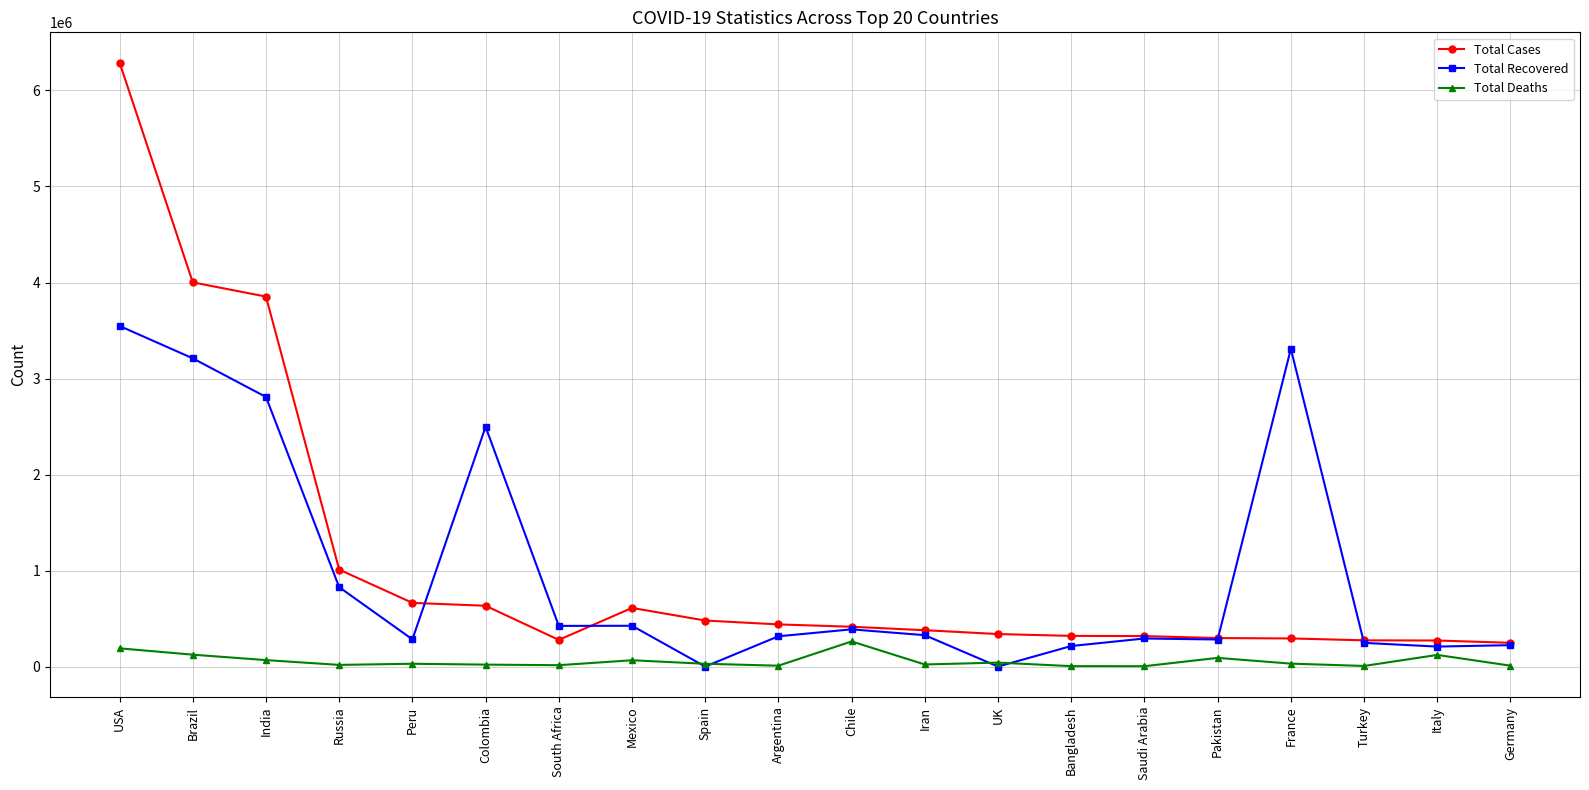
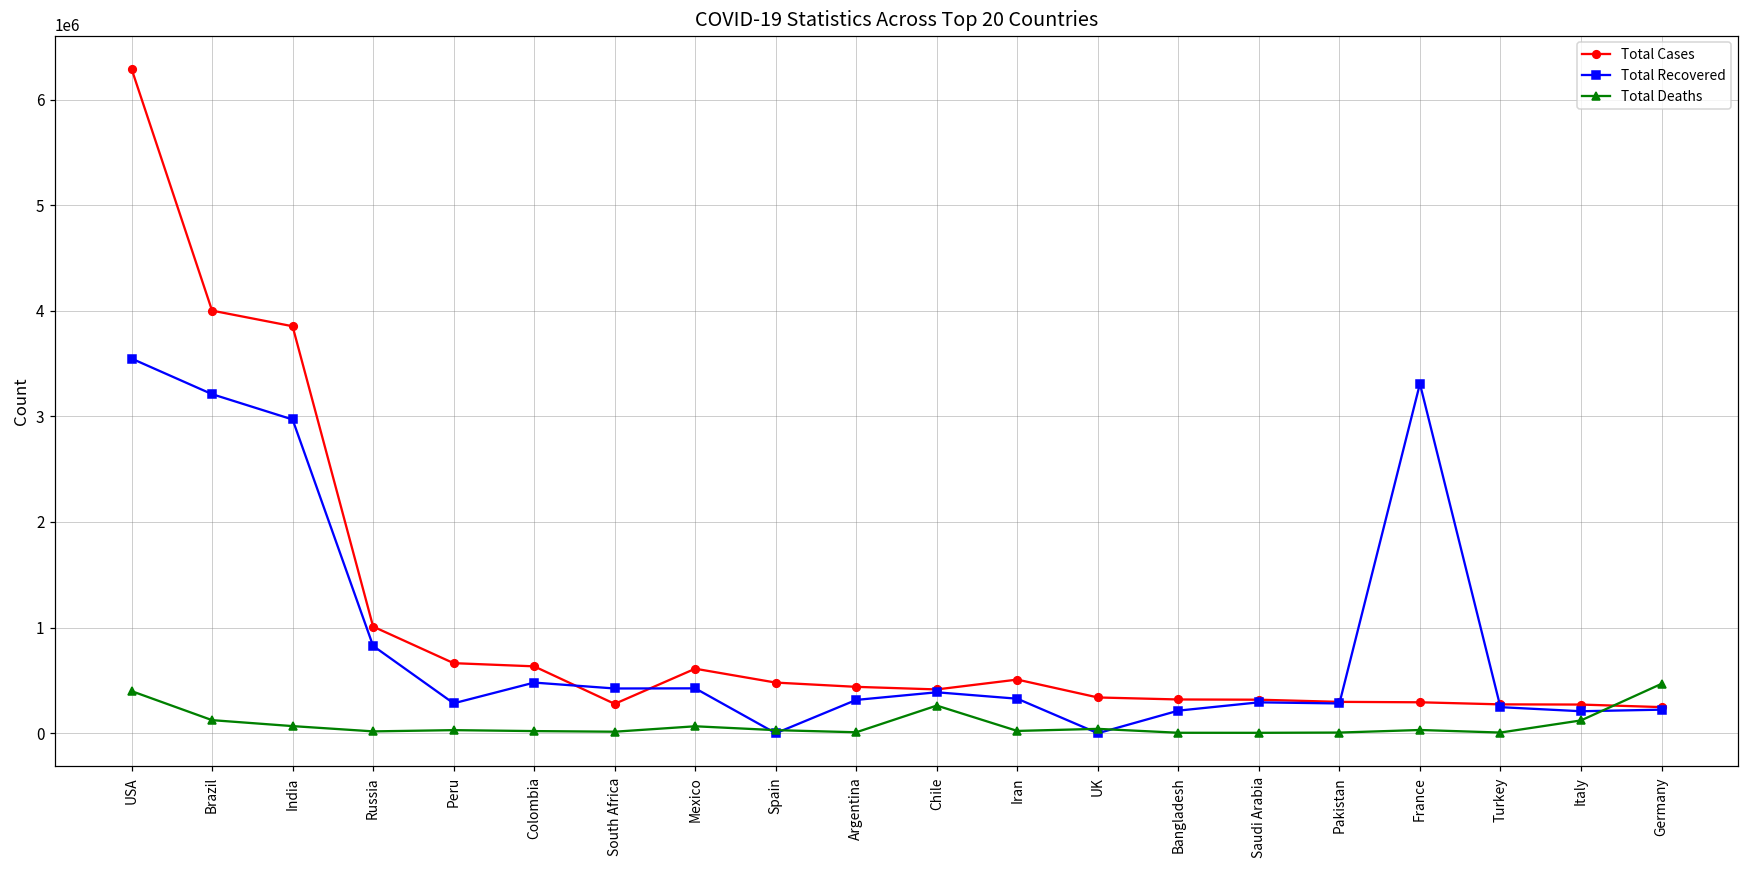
  {
    "Total Cases": {
      "USA": 6300000,
      "Brazil": 4000000,
      "India": 3900000,
      "Russia": 1000000,
      "Peru": 700000,
      "Colombia": 600000,
      "South Africa": 300000,
      "Mexico": 600000,
      "Spain": 500000,
      "Argentina": 400000,
      "Chile": 400000,
-     "Iran": 400000,
+     "Iran": 500000,
      "UK": 300000,
      "Bangladesh": 300000,
      "France": 300000,
      "Turkey": 300000,
      "Italy": 300000
    },
    "Total Recovered": {
      "USA": 3500000,
      "Brazil": 3200000,
-     "India": 2800000,
+     "India": 3000000,
      "Russia": 800000,
      "Peru": 300000,
-     "Colombia": 2500000,
+     "Colombia": 500000,
      "South Africa": 400000,
      "Mexico": 400000,
      "Spain": 0,
      "Argentina": 300000,
      "Chile": 400000,
      "Iran": 300000,
      "UK": 0,
      "Bangladesh": 200000,
      "France": 3300000,
      "Turkey": 200000,
      "Italy": 200000
    },
    "Total Deaths": {
-     "USA": 200000,
+     "USA": 400000,
      "Brazil": 100000,
      "India": 100000,
      "Russia": 0,
      "Peru": 0,
      "Colombia": 0,
      "South Africa": 0,
      "Mexico": 100000,
      "Spain": 0,
      "Argentina": 0,
      "Chile": 300000,
      "Iran": 0,
      "UK": 0,
      "Bangladesh": 0,
      "Saudi Arabia": 0,
-     "Pakistan": 100000,
+     "Pakistan": 0,
      "France": 0,
      "Turkey": 0,
      "Italy": 100000,
-     "Germany": 0
+     "Germany": 500000
    }
  }
